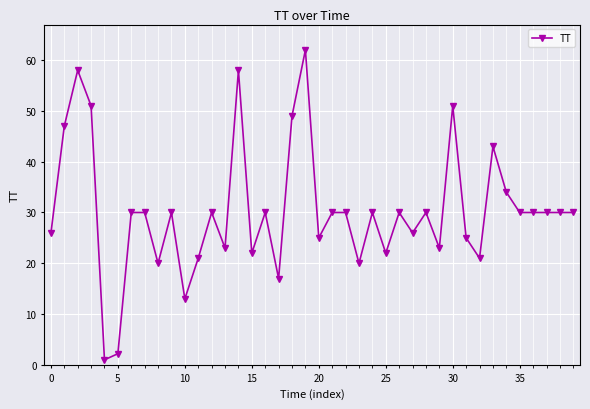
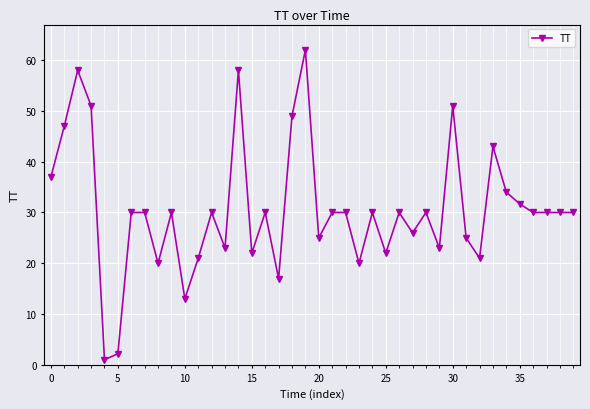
  {
-   "0": 26,
+   "0": 37,
    "5": 2,
    "10": 13,
    "15": 22,
    "20": 25,
    "25": 22,
    "30": 51,
-   "35": 30
+   "35": 32
  }
